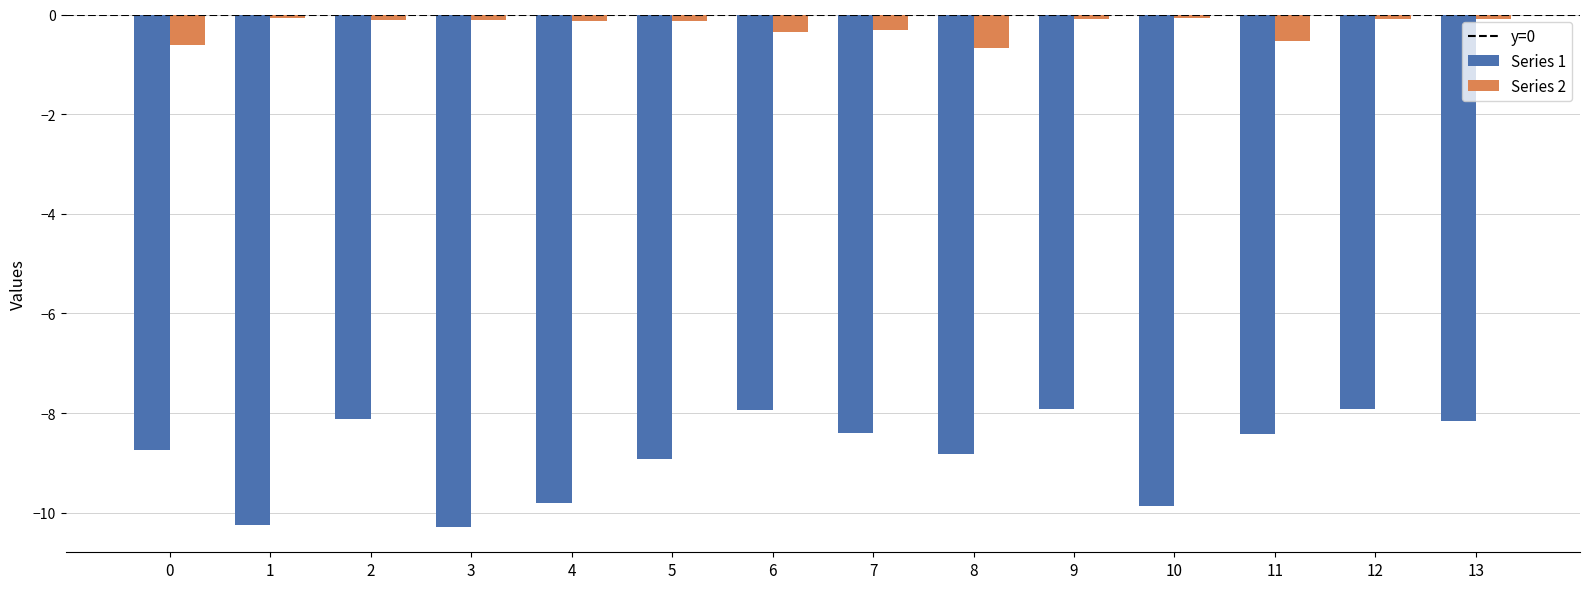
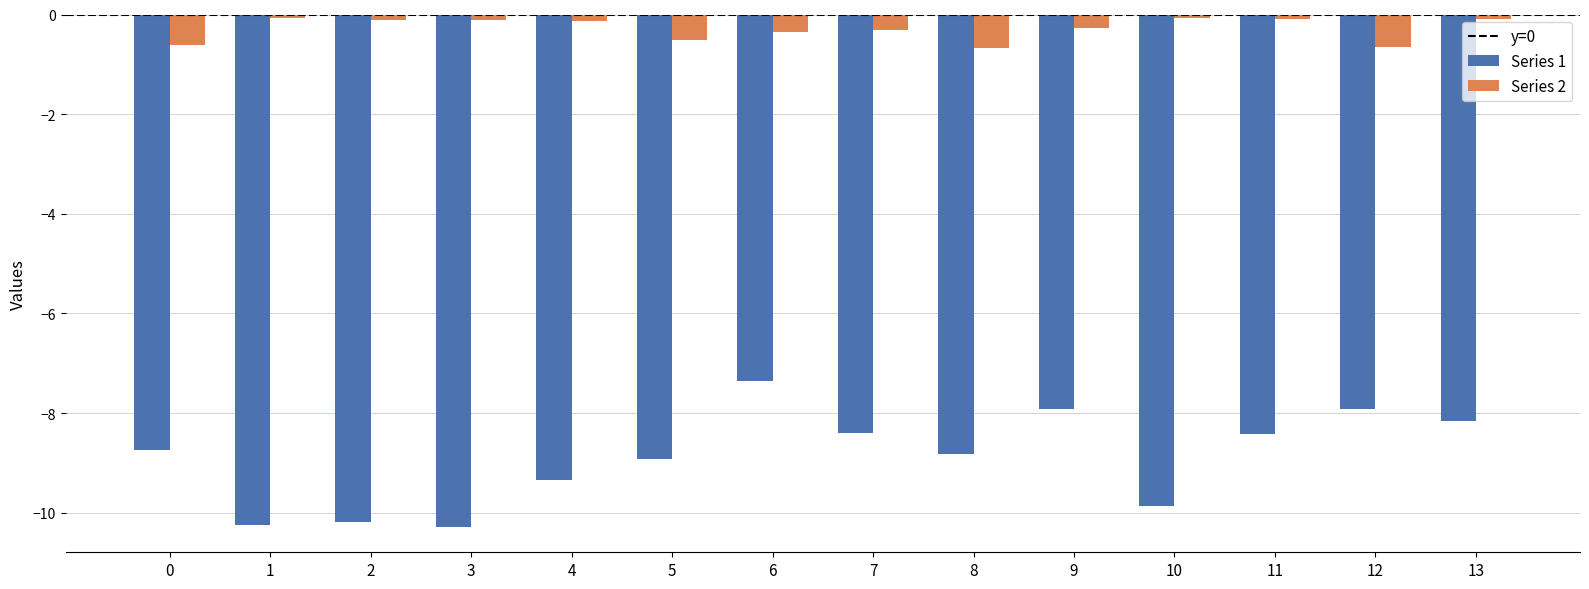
  {
    "Series 1": {
      "0": -8.7,
      "1": -10.2,
-     "2": -8.1,
+     "2": -10.2,
      "3": -10.3,
-     "4": -9.8,
+     "4": -9.3,
      "5": -8.9,
-     "6": -7.9,
+     "6": -7.4,
      "7": -8.4,
      "8": -8.8,
      "9": -7.9,
      "10": -9.9,
      "11": -8.4,
      "12": -7.9,
      "13": -8.2
    },
    "Series 2": {
      "0": -0.6,
      "1": -0.1,
      "2": -0.1,
      "3": -0.1,
      "4": -0.1,
-     "5": -0.1,
+     "5": -0.5,
      "6": -0.3,
      "7": -0.3,
      "8": -0.7,
-     "9": -0.1,
+     "9": -0.3,
      "10": -0.1,
-     "11": -0.5,
-     "12": -0.1,
+     "11": -0.1,
+     "12": -0.7,
      "13": -0.1
    }
  }
